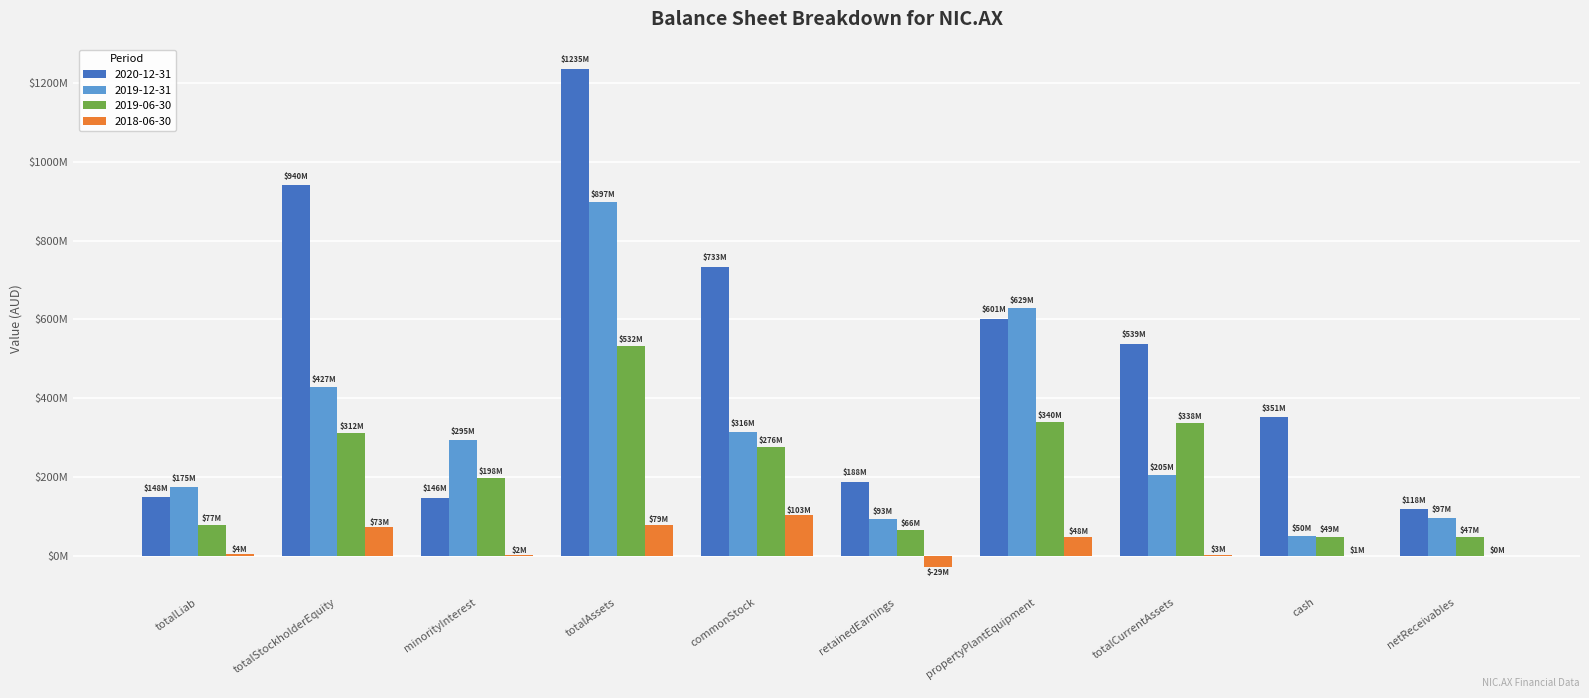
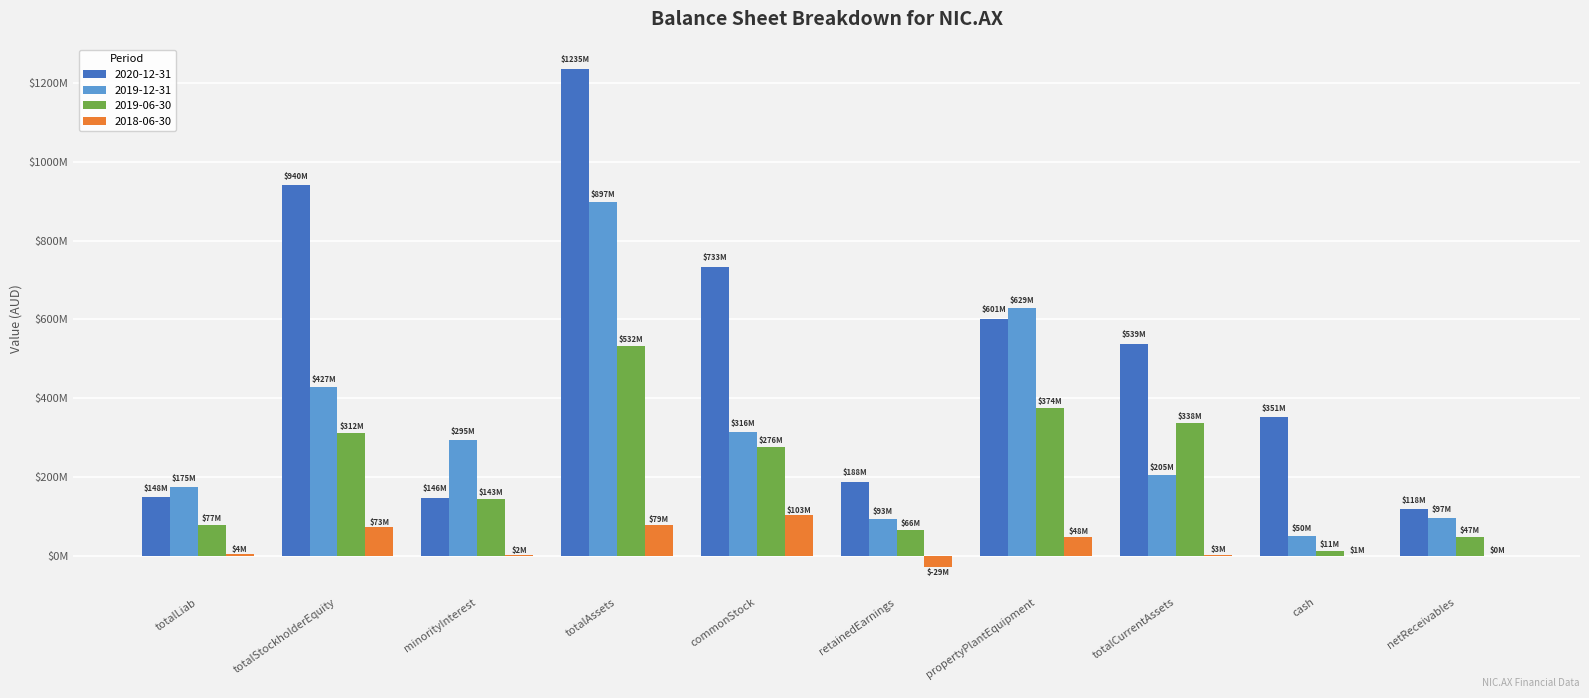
  {
    "2019-06-30": {
      "totalLiab": "$77M",
      "totalStockholderEquity": "$312M",
-     "minorityInterest": "$198M",
+     "minorityInterest": "$143M",
      "totalAssets": "$532M",
      "commonStock": "$276M",
      "retainedEarnings": "$66M",
-     "propertyPlantEquipment": "$340M",
+     "propertyPlantEquipment": "$374M",
      "totalCurrentAssets": "$338M",
-     "cash": "$49M",
+     "cash": "$11M",
      "netReceivables": "$47M"
    },
    "2018-06-30": {
      "totalLiab": "$4M",
      "totalStockholderEquity": "$73M",
      "minorityInterest": "$2M",
      "totalAssets": "$79M",
      "commonStock": "$103M",
      "retainedEarnings": "$-29M",
      "propertyPlantEquipment": "$48M",
      "totalCurrentAssets": "$3M",
      "cash": "$1M"
    }
  }
